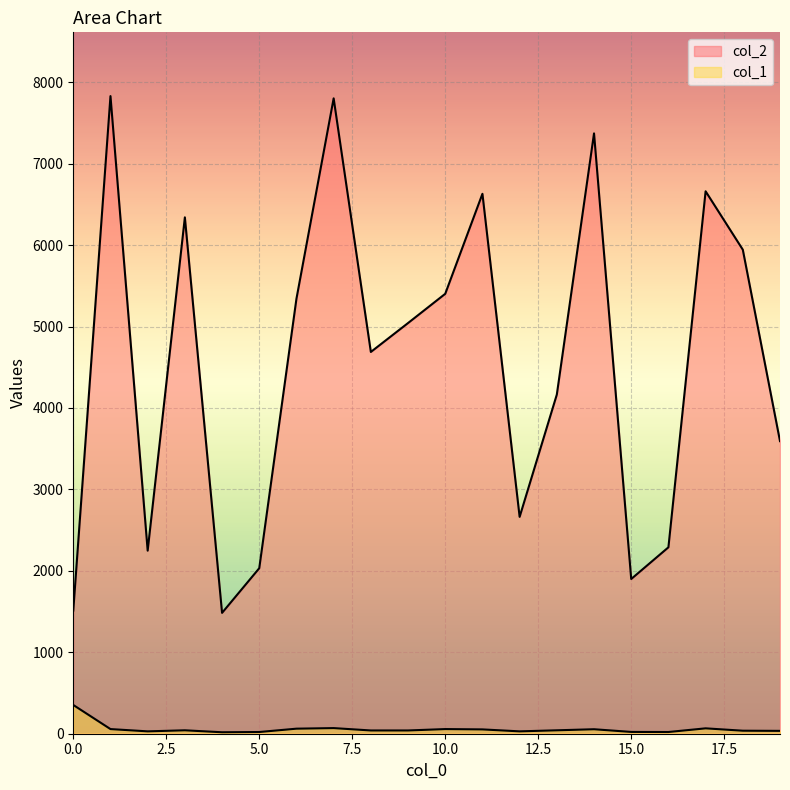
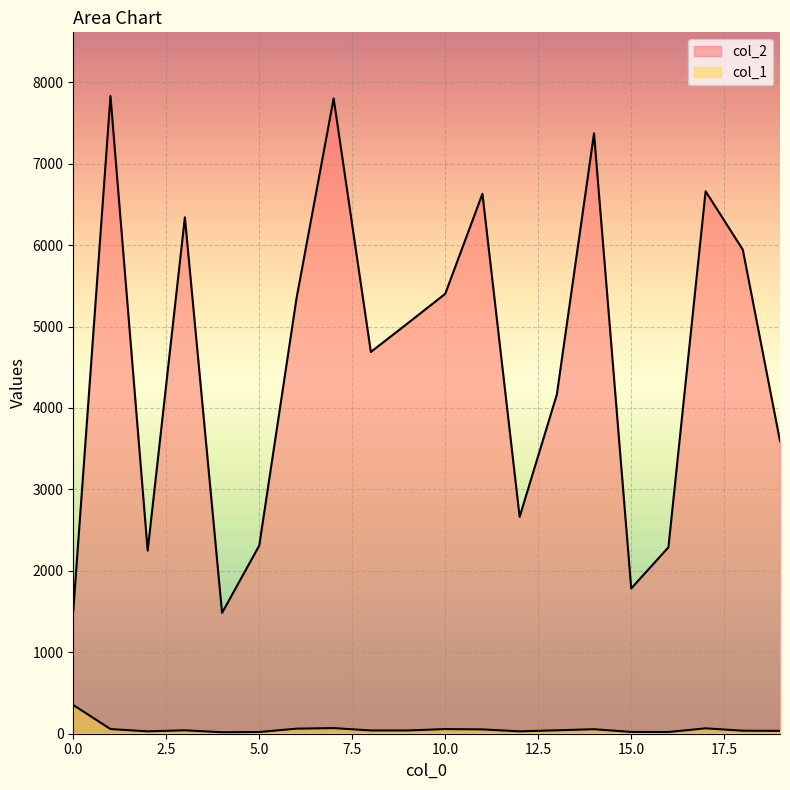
  {
    "col_2": {
      "0.0": 1500,
-     "5.0": 2000,
+     "5.0": 2300,
      "10.0": 5400,
-     "15.0": 1900
+     "15.0": 1800
    },
    "col_1": {
      "0.0": 400,
      "5.0": 0,
      "10.0": 100,
      "15.0": 0
    }
  }
